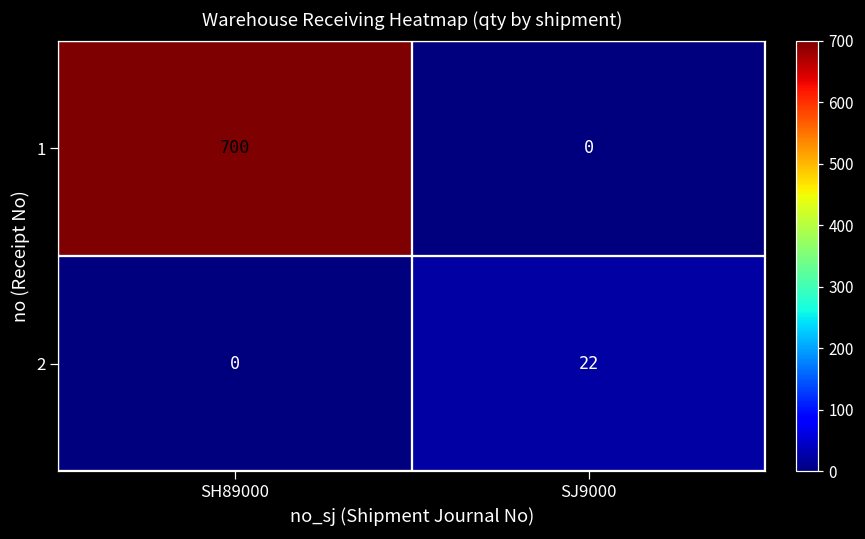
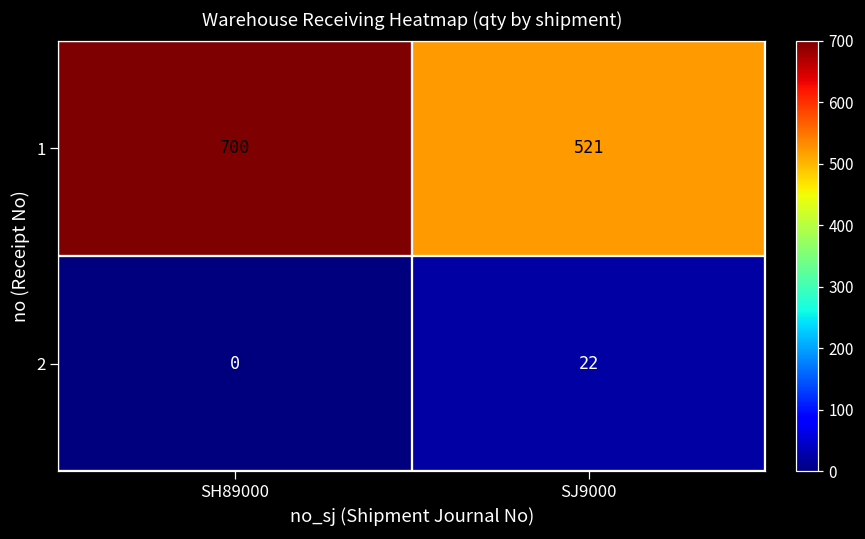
  {
    "1": {
      "SH89000": 700,
-     "SJ9000": 0
+     "SJ9000": 521
    },
    "2": {
      "SH89000": 0,
      "SJ9000": 22
    }
  }
